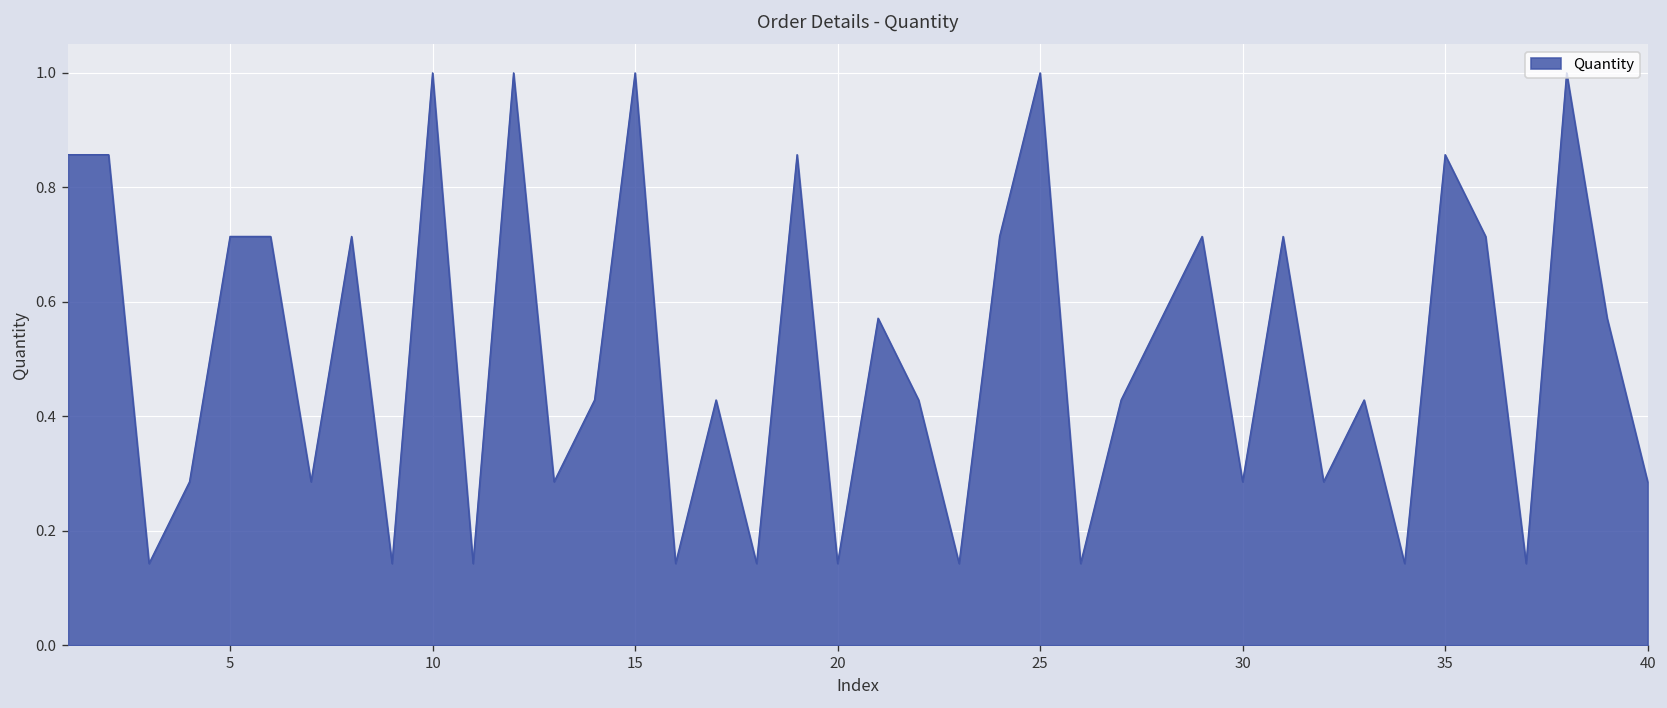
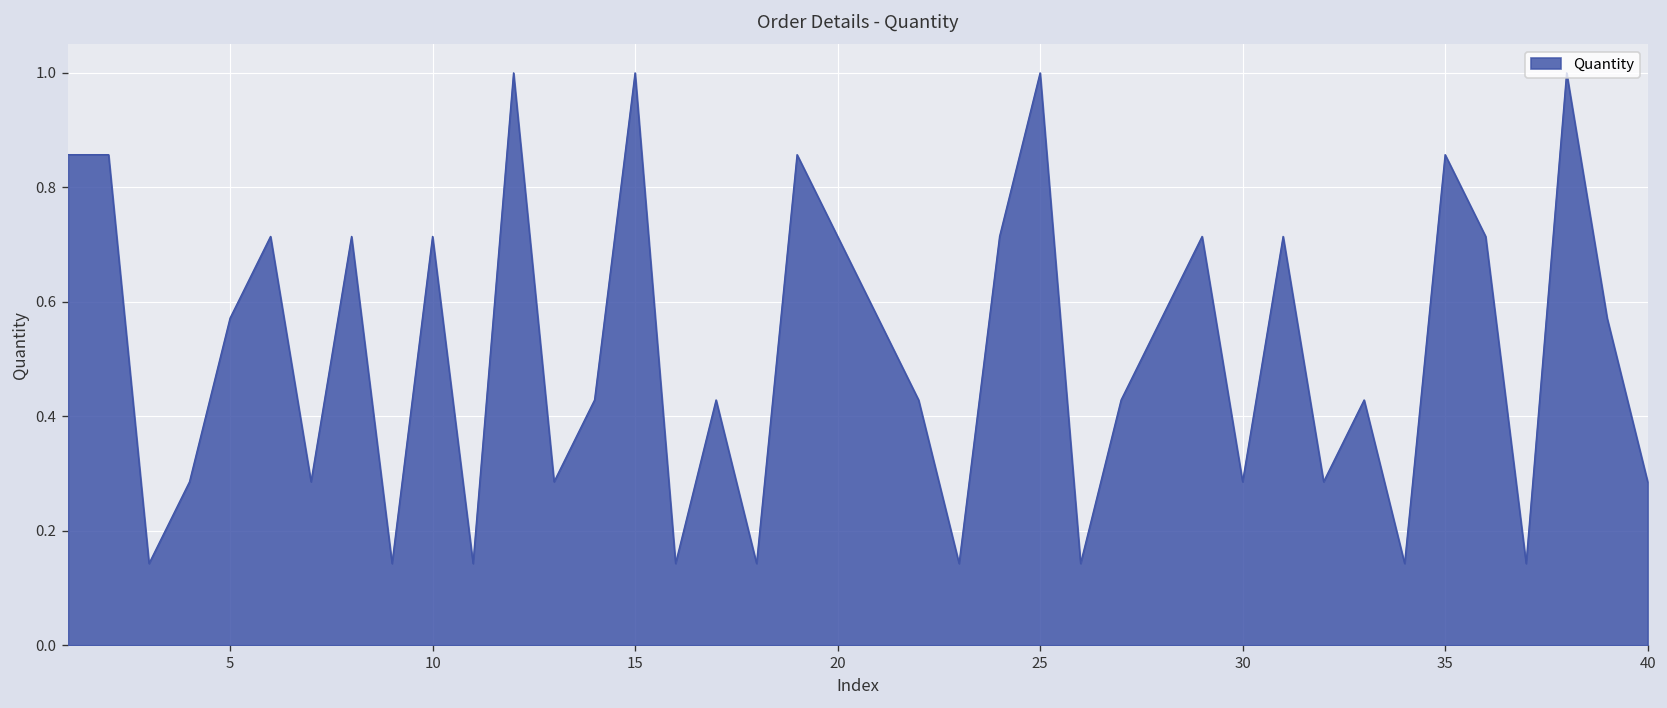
  {
-   "5": 0.71,
-   "10": 1.00,
+   "5": 0.57,
+   "10": 0.71,
    "15": 1.00,
-   "20": 0.14,
+   "20": 0.71,
    "25": 1.00,
    "30": 0.29,
    "35": 0.86,
    "40": 0.29
  }
